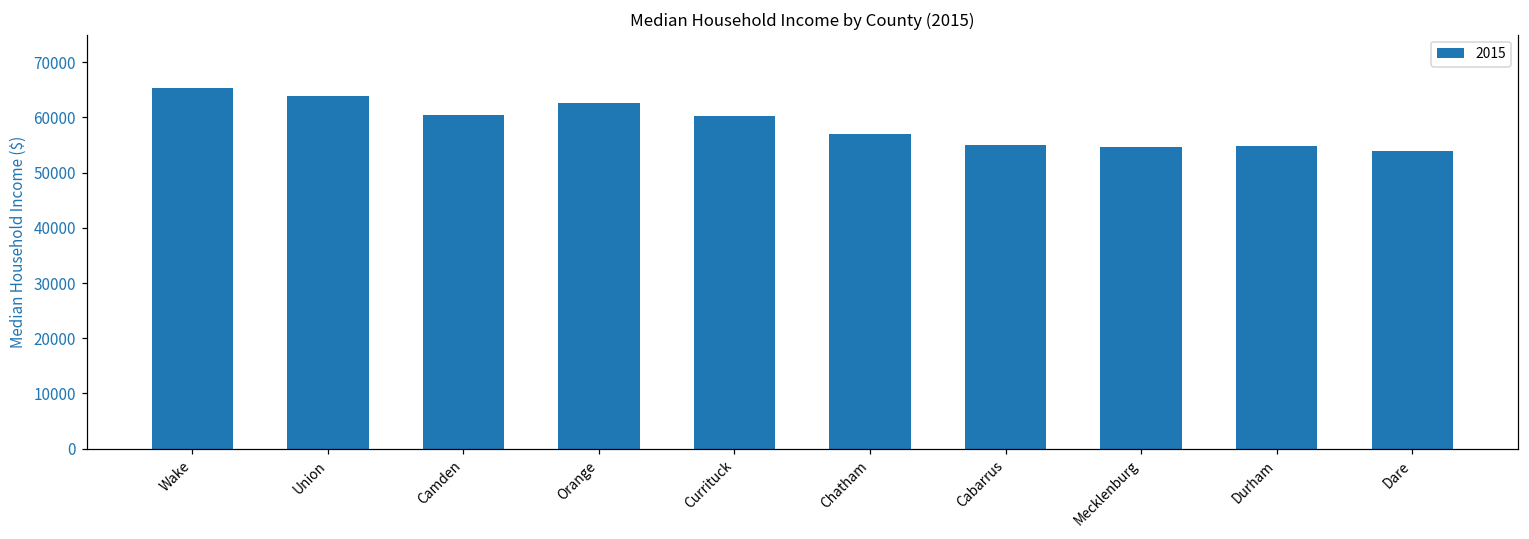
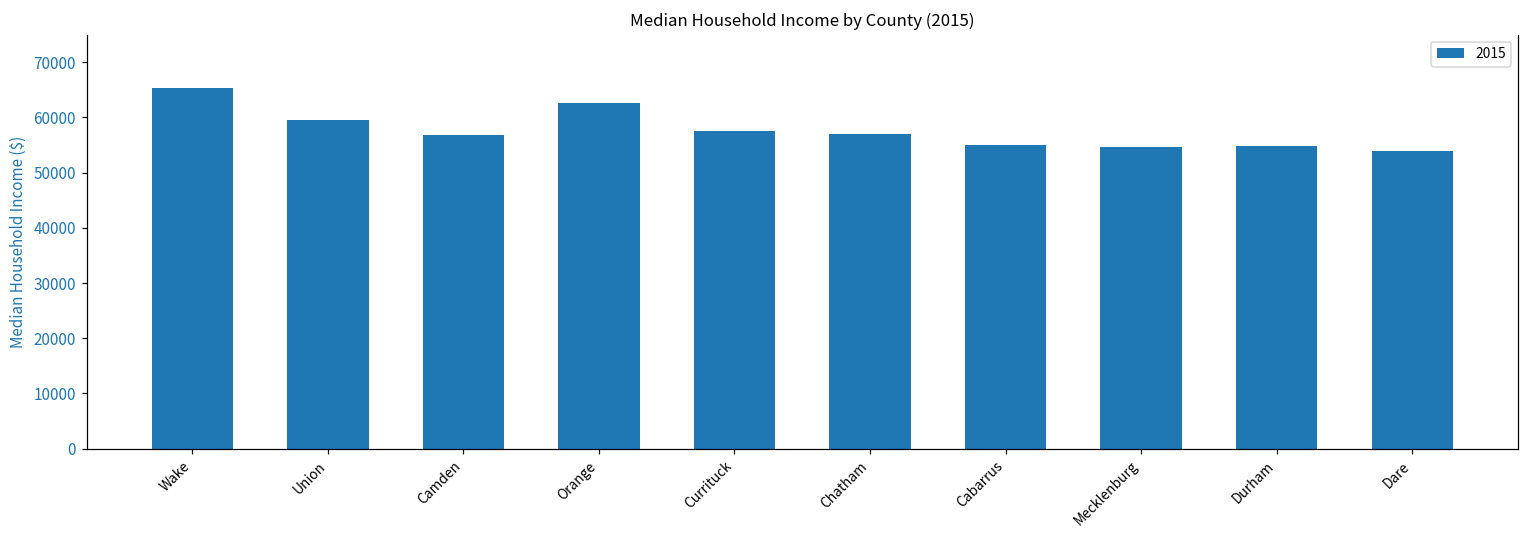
  {
    "Wake": 65000,
-   "Union": 64000,
-   "Camden": 61000,
+   "Union": 60000,
+   "Camden": 57000,
    "Orange": 63000,
-   "Currituck": 60000,
+   "Currituck": 58000,
    "Chatham": 57000,
    "Cabarrus": 55000,
    "Mecklenburg": 55000,
    "Durham": 55000,
    "Dare": 54000
  }
